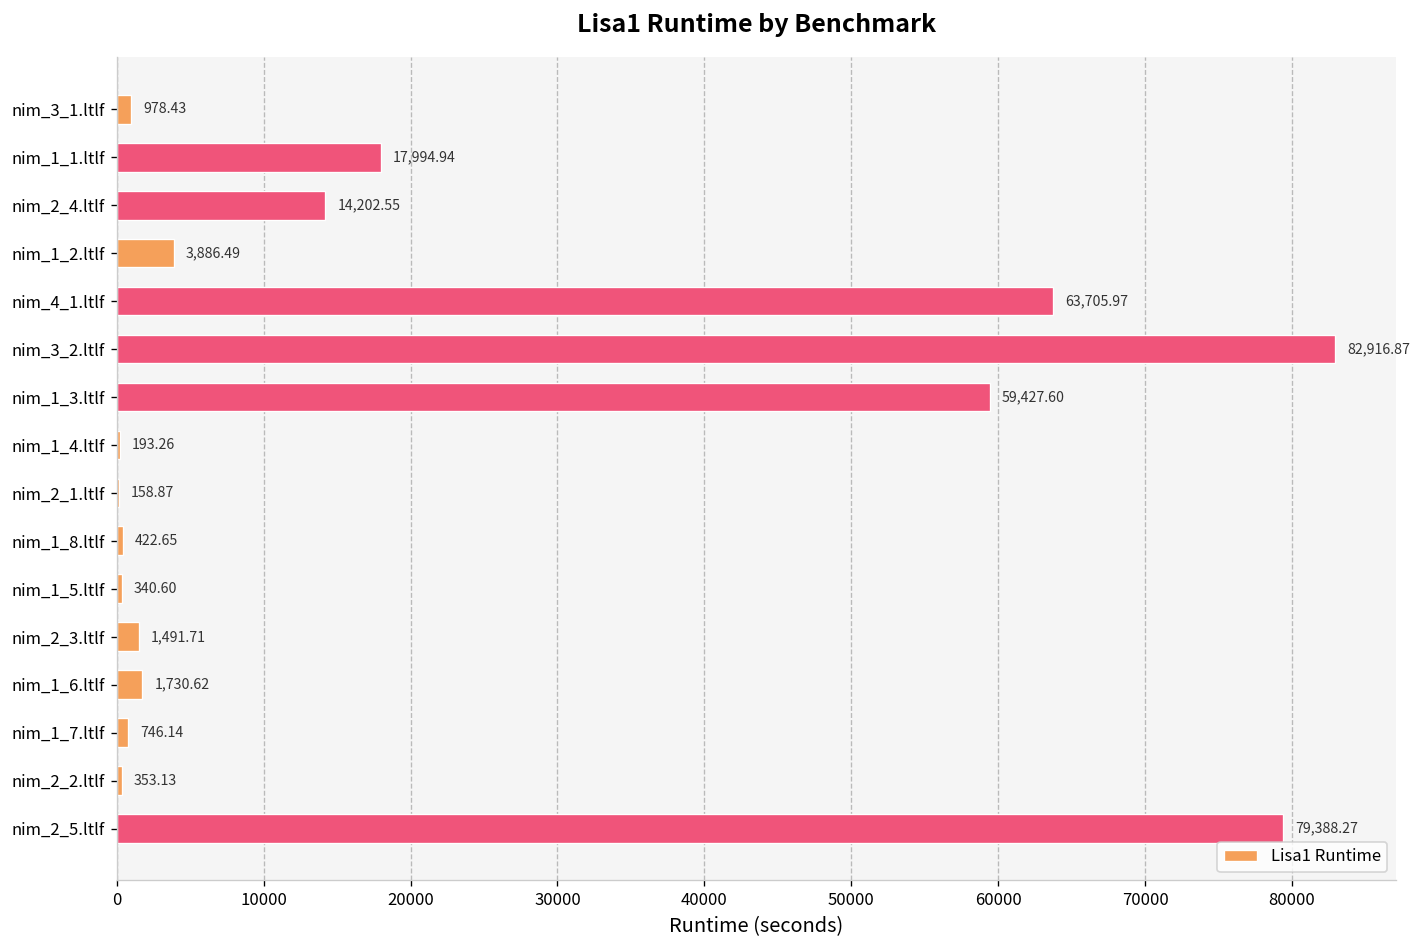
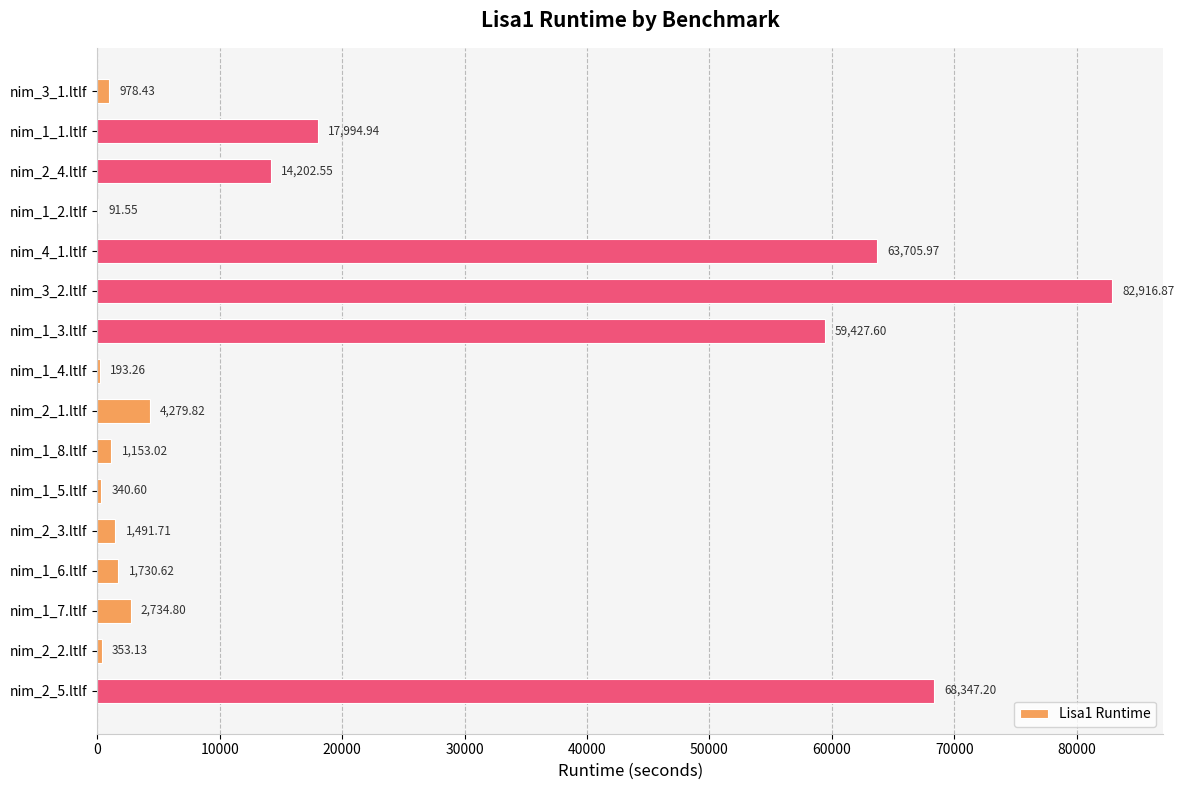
  {
    "nim_3_1.ltlf": "978.43",
    "nim_1_1.ltlf": "17,994.94",
    "nim_2_4.ltlf": "14,202.55",
-   "nim_1_2.ltlf": "3,886.49",
+   "nim_1_2.ltlf": "91.55",
    "nim_4_1.ltlf": "63,705.97",
    "nim_3_2.ltlf": "82,916.87",
    "nim_1_3.ltlf": "59,427.60",
    "nim_1_4.ltlf": "193.26",
-   "nim_2_1.ltlf": "158.87",
-   "nim_1_8.ltlf": "422.65",
+   "nim_2_1.ltlf": "4,279.82",
+   "nim_1_8.ltlf": "1,153.02",
    "nim_1_5.ltlf": "340.60",
    "nim_2_3.ltlf": "1,491.71",
    "nim_1_6.ltlf": "1,730.62",
-   "nim_1_7.ltlf": "746.14",
+   "nim_1_7.ltlf": "2,734.80",
    "nim_2_2.ltlf": "353.13",
-   "nim_2_5.ltlf": "79,388.27"
+   "nim_2_5.ltlf": "68,347.20"
  }
